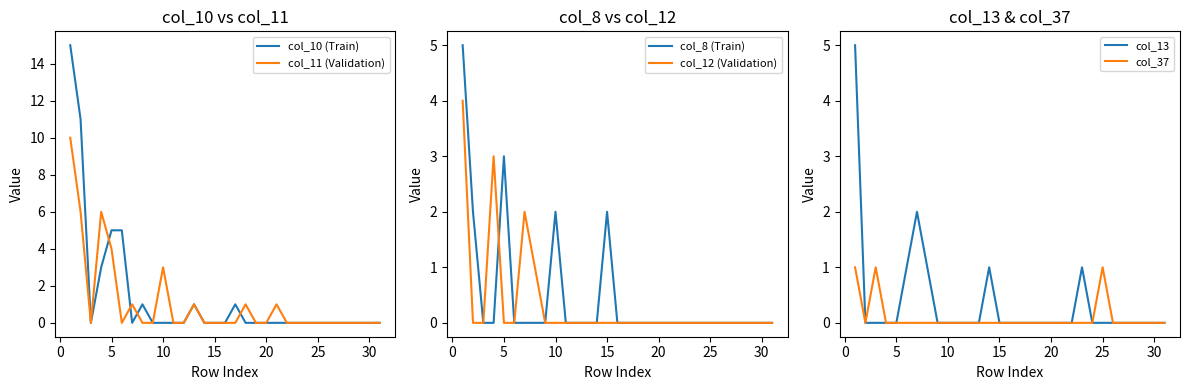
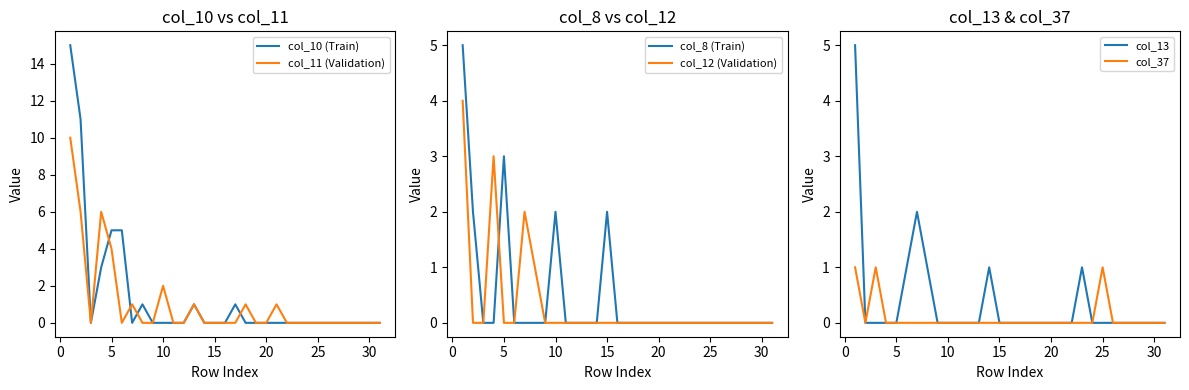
  {
    "col_10 vs col_11": {
      "col_10 (Train)": {
        "5": 5,
        "10": 0
      },
      "col_11 (Validation)": {
        "5": 4,
-       "10": 3
+       "10": 2
      }
    },
    "col_8 vs col_12": {
      "col_8 (Train)": {
        "5": 3.0,
        "10": 2.0,
        "15": 2.0
      },
      "col_12 (Validation)": {
        "5": 0.0,
        "10": 0.0,
        "15": 0.0
      }
    },
    "col_13 & col_37": {
      "col_13": {
        "25": 0.0
      },
      "col_37": {
        "25": 1.0
      }
    }
  }
